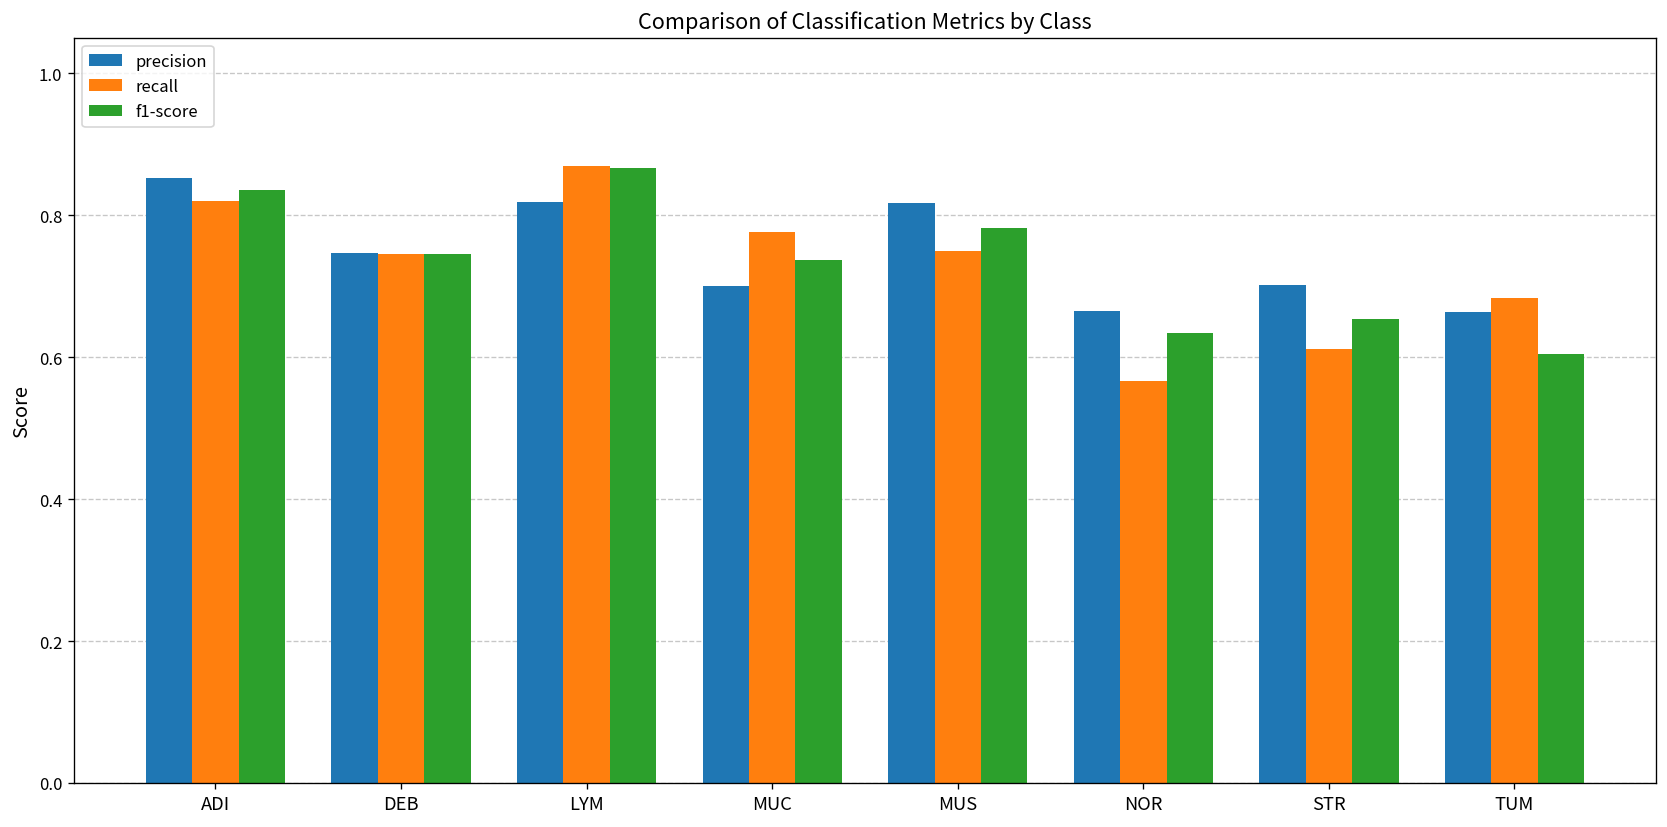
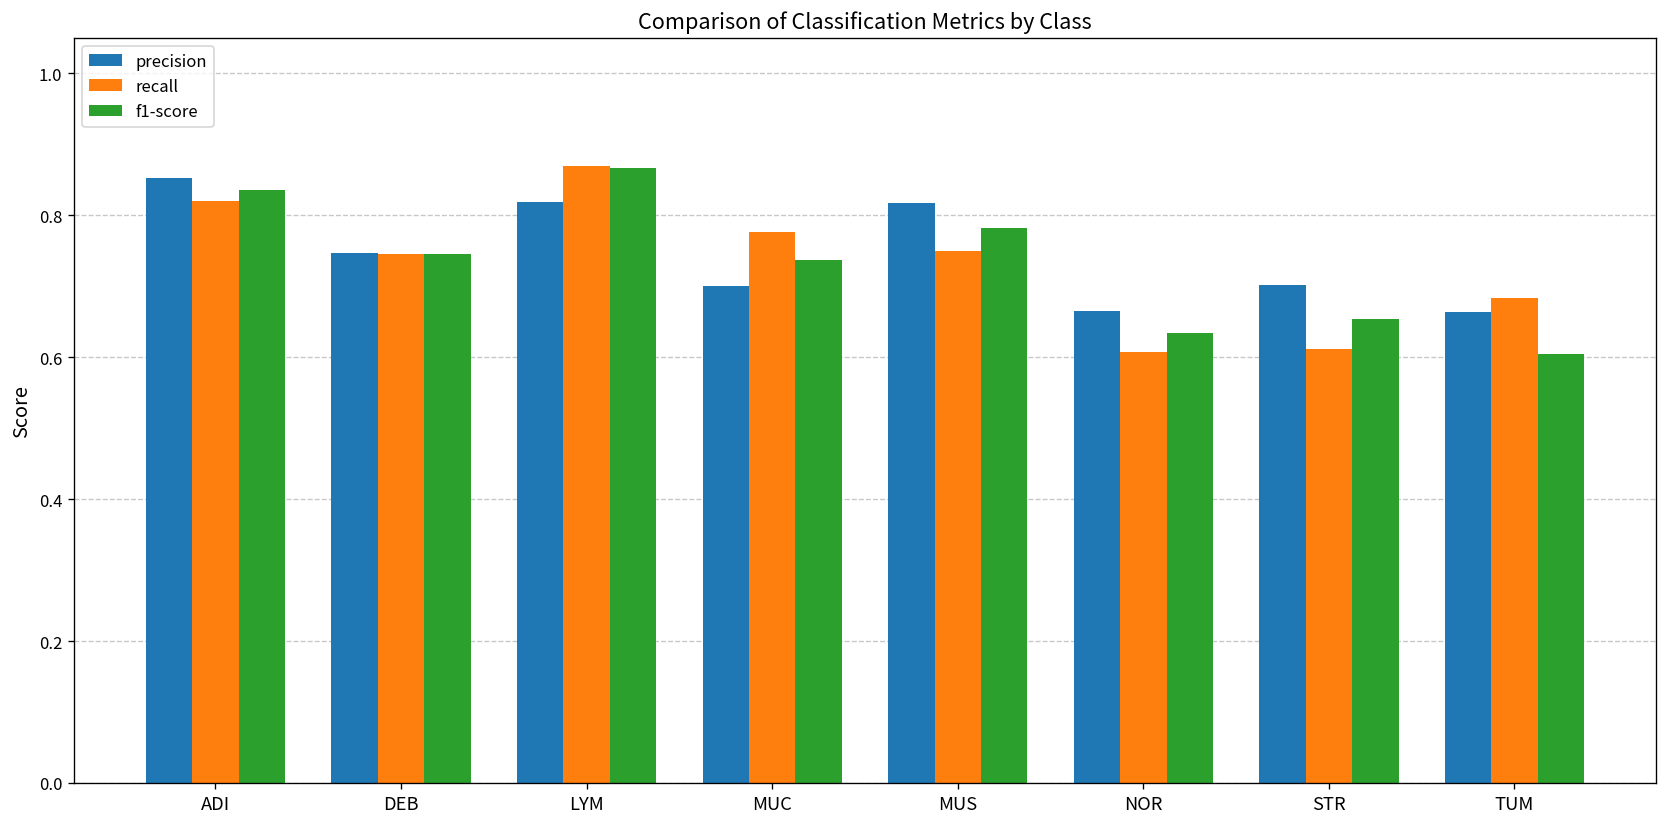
  {
    "precision": {
      "ADI": 0.85,
      "DEB": 0.75,
      "LYM": 0.82,
      "MUC": 0.70,
      "MUS": 0.82,
      "NOR": 0.66,
      "STR": 0.70,
      "TUM": 0.66
    },
    "recall": {
      "ADI": 0.82,
      "DEB": 0.74,
      "LYM": 0.87,
      "MUC": 0.78,
      "MUS": 0.75,
-     "NOR": 0.57,
+     "NOR": 0.61,
      "STR": 0.61,
      "TUM": 0.68
    },
    "f1-score": {
      "ADI": 0.84,
      "DEB": 0.75,
      "LYM": 0.87,
      "MUC": 0.74,
      "MUS": 0.78,
      "NOR": 0.63,
      "STR": 0.65,
      "TUM": 0.60
    }
  }
